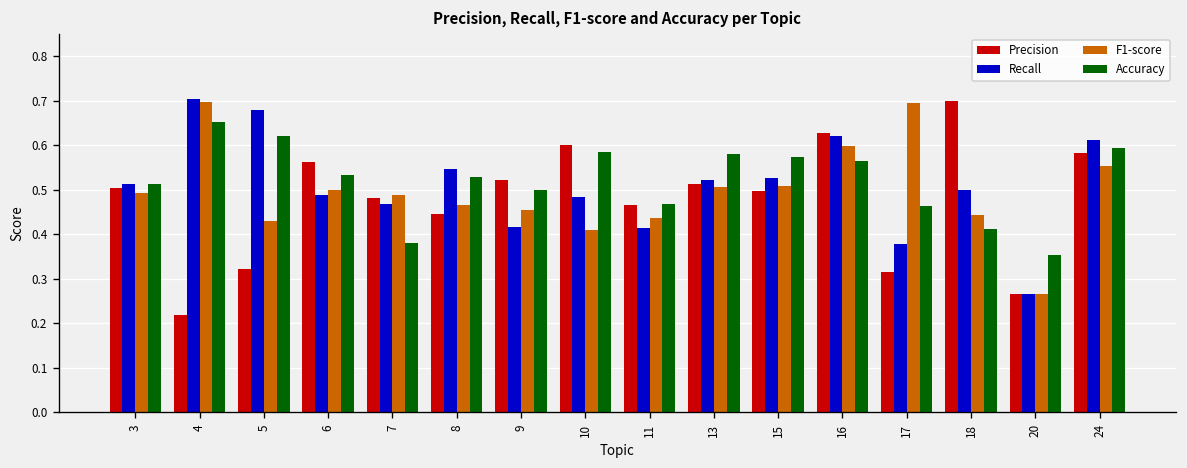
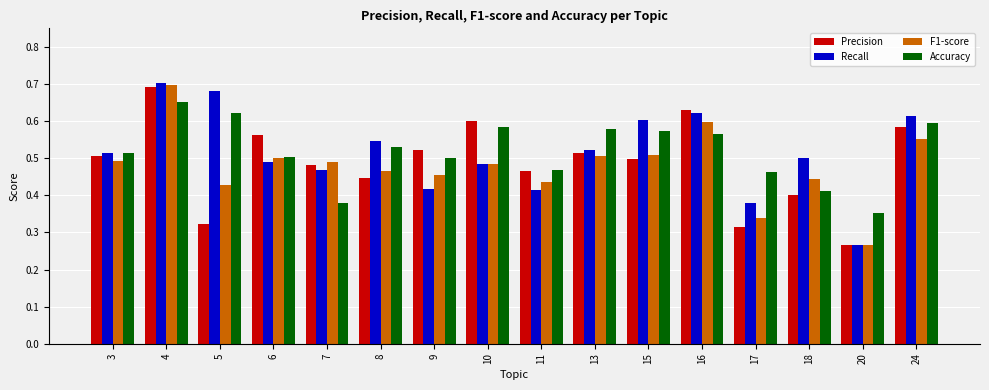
  {
    "Precision": {
      "3": 0.50,
-     "4": 0.22,
+     "4": 0.69,
      "5": 0.32,
      "6": 0.56,
      "7": 0.48,
      "8": 0.45,
      "9": 0.52,
      "10": 0.60,
      "11": 0.47,
      "13": 0.51,
      "15": 0.50,
      "16": 0.63,
      "17": 0.31,
-     "18": 0.7,
+     "18": 0.4,
      "20": 0.27,
      "24": 0.58
    },
    "Recall": {
      "3": 0.51,
      "4": 0.70,
      "5": 0.68,
      "6": 0.49,
      "7": 0.47,
      "8": 0.55,
      "9": 0.42,
      "10": 0.48,
      "11": 0.41,
      "13": 0.52,
-     "15": 0.53,
+     "15": 0.60,
      "16": 0.62,
      "17": 0.38,
      "18": 0.50,
      "20": 0.27,
      "24": 0.61
    },
    "F1-score": {
      "3": 0.49,
      "4": 0.70,
      "5": 0.43,
      "6": 0.50,
      "7": 0.49,
      "8": 0.47,
      "9": 0.45,
-     "10": 0.41,
+     "10": 0.48,
      "11": 0.44,
      "13": 0.51,
      "15": 0.51,
      "16": 0.60,
-     "17": 0.70,
+     "17": 0.34,
      "18": 0.44,
      "20": 0.27,
      "24": 0.55
    },
    "Accuracy": {
      "3": 0.51,
      "4": 0.65,
      "5": 0.62,
-     "6": 0.53,
+     "6": 0.50,
      "7": 0.38,
      "8": 0.53,
      "9": 0.50,
      "10": 0.58,
      "11": 0.47,
      "13": 0.58,
      "15": 0.57,
      "16": 0.56,
      "17": 0.46,
      "18": 0.41,
      "20": 0.35,
      "24": 0.59
    }
  }
